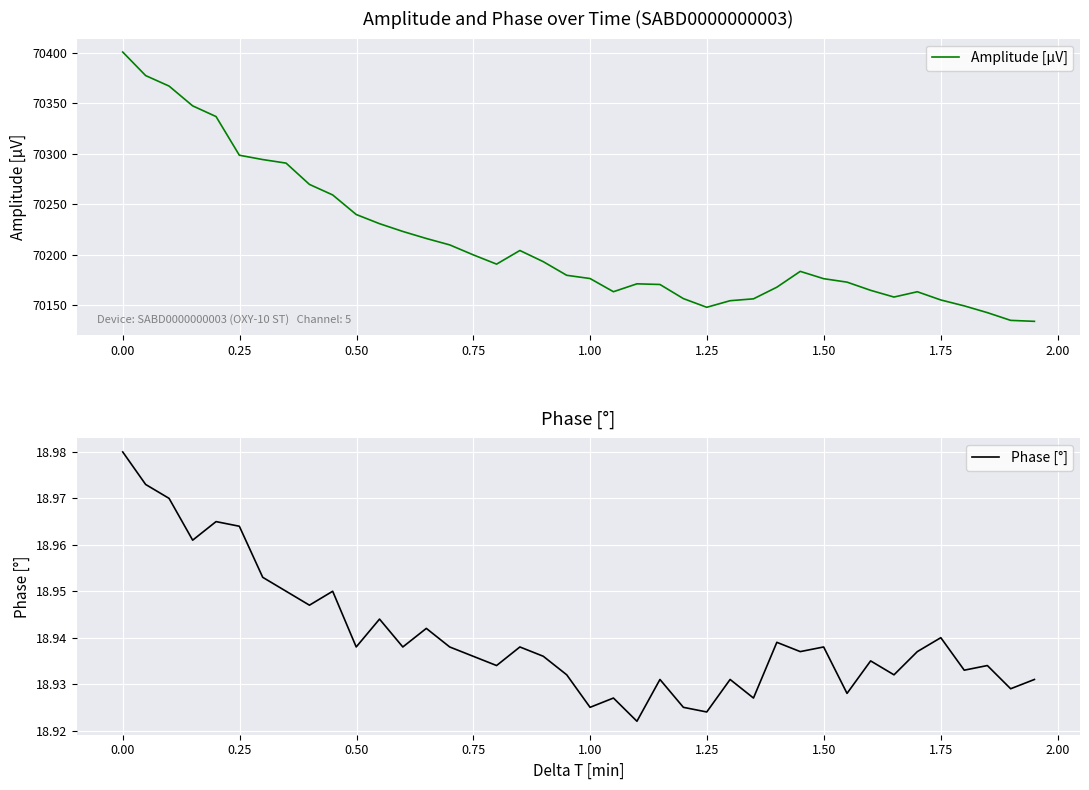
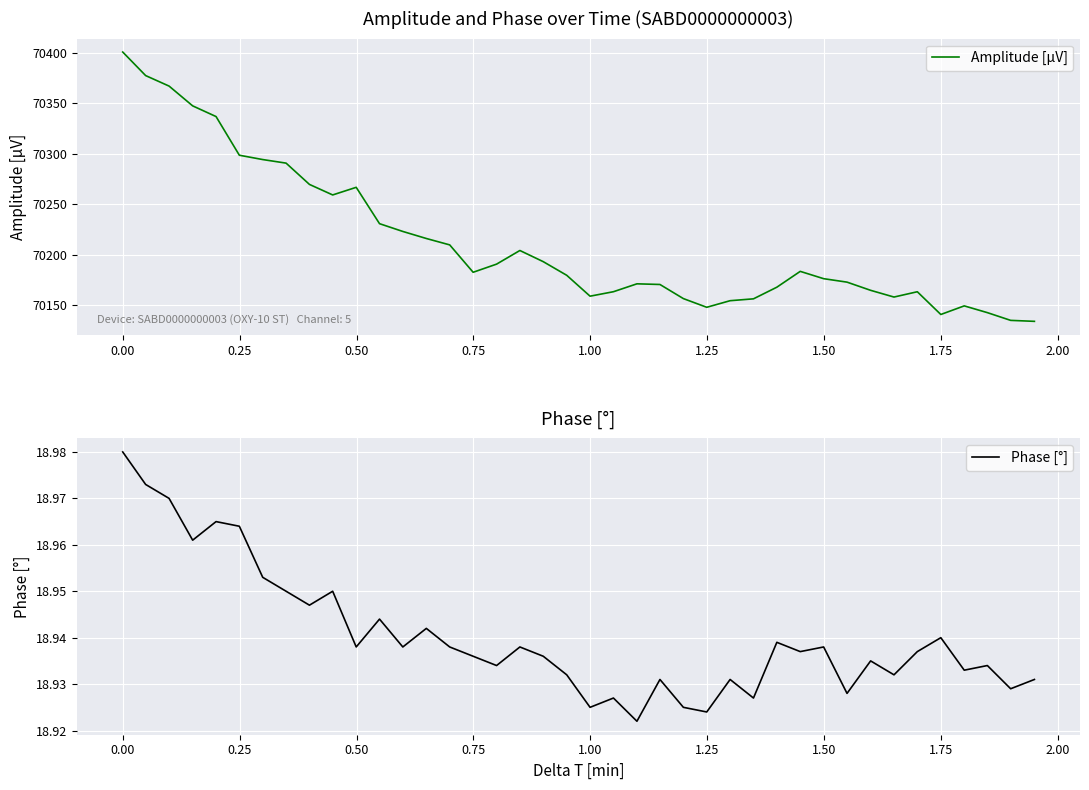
  {
    "Amplitude and Phase over Time (SABD0000000003)": {
      "0.00": 70401,
      "0.25": 70299,
-     "0.50": 70240,
-     "0.75": 70200,
-     "1.00": 70176,
-     "1.75": 70155
+     "0.50": 70267,
+     "0.75": 70183,
+     "1.00": 70159,
+     "1.75": 70141
    },
    "Phase [°]": {
      "0.00": 18.980,
      "0.25": 18.964,
      "0.50": 18.938,
      "0.75": 18.936,
      "1.00": 18.925,
      "1.75": 18.940
    }
  }
